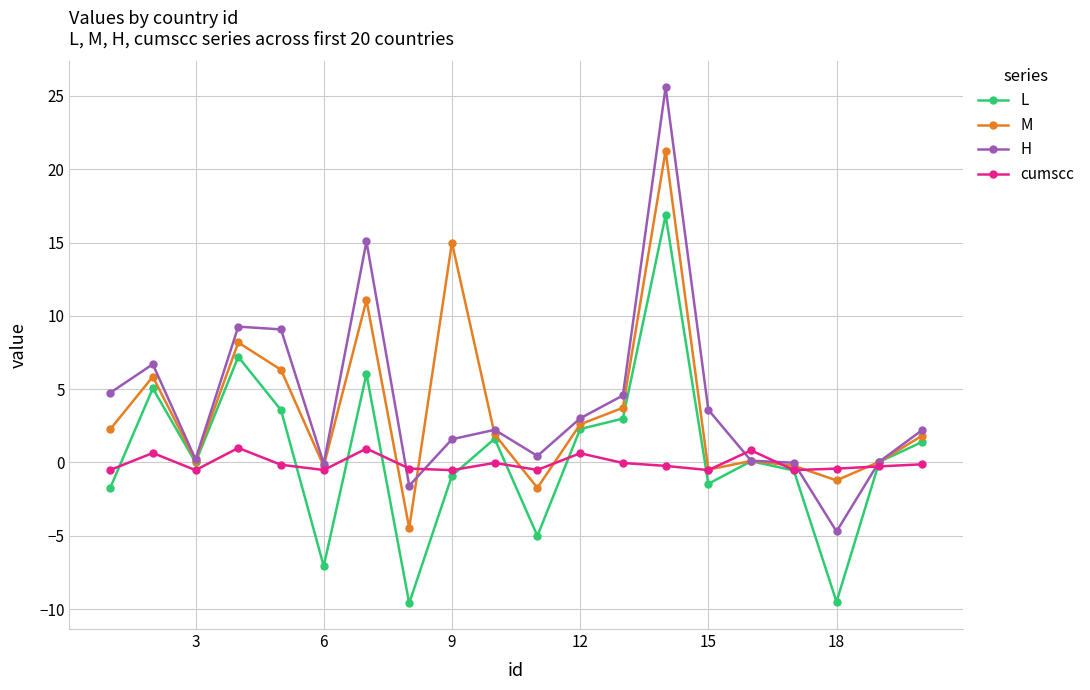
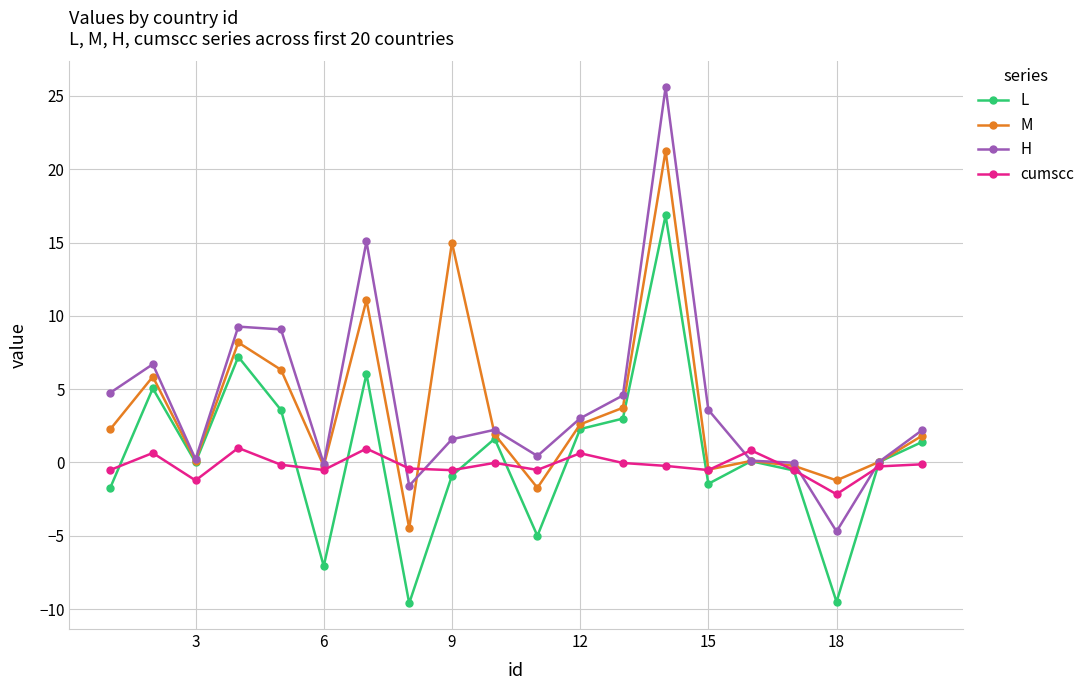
  {
    "L": {
      "6": -7.1,
      "9": -0.9,
      "12": 2.3,
      "15": -1.5,
      "18": -9.5
    },
    "M": {
      "9": 15.0,
      "12": 2.6,
      "18": -1.2
    },
    "H": {
      "9": 1.6,
      "12": 3.0,
      "15": 3.6,
      "18": -4.7
    },
    "cumscc": {
-     "3": -0.5,
+     "3": -1.2,
      "6": -0.5,
      "9": -0.5,
      "12": 0.6,
-     "18": -0.4
+     "18": -2.2
    }
  }
